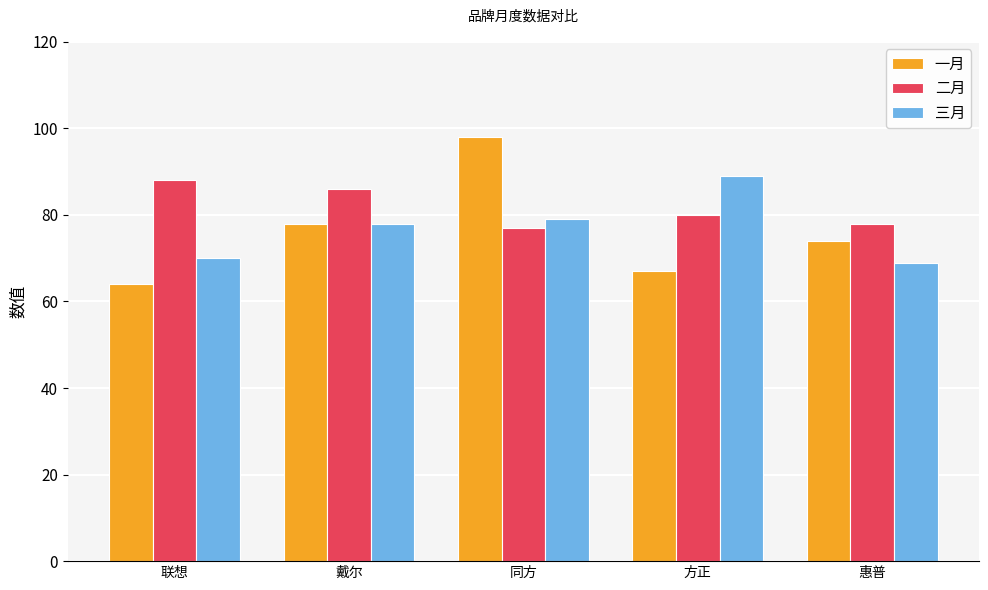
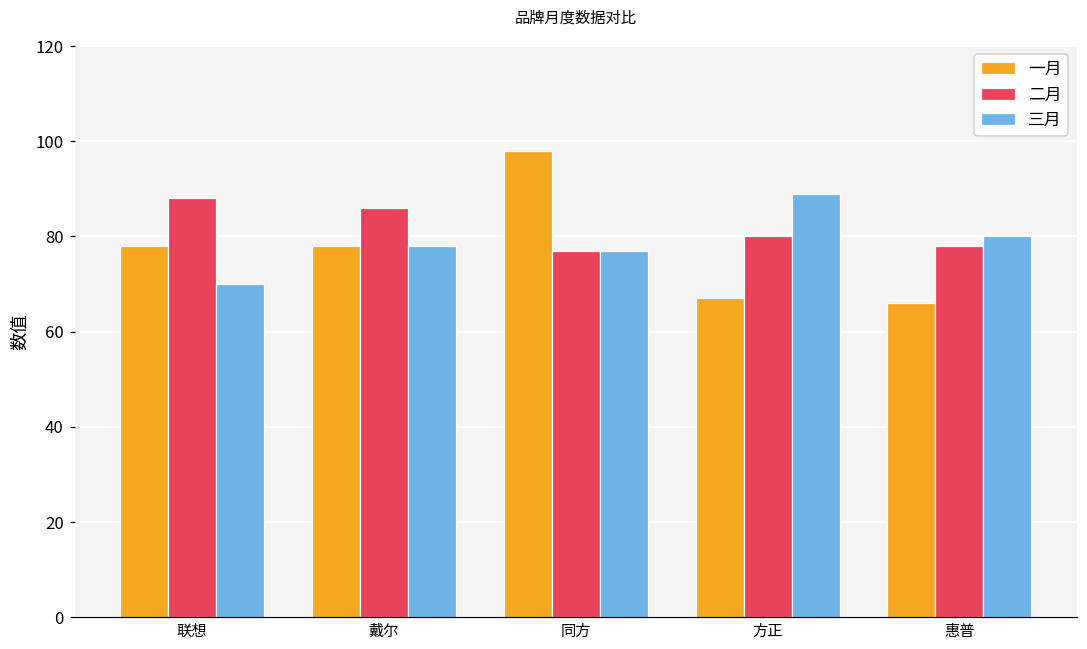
  {
    "一月": {
-     "联想": 64,
+     "联想": 78,
      "戴尔": 78,
      "同方": 98,
      "方正": 67,
-     "惠普": 74
+     "惠普": 66
    },
    "二月": {
      "联想": 88,
      "戴尔": 86,
      "同方": 77,
      "方正": 80,
      "惠普": 78
    },
    "三月": {
      "联想": 70,
      "戴尔": 78,
-     "同方": 79,
+     "同方": 77,
      "方正": 89,
-     "惠普": 69
+     "惠普": 80
    }
  }
